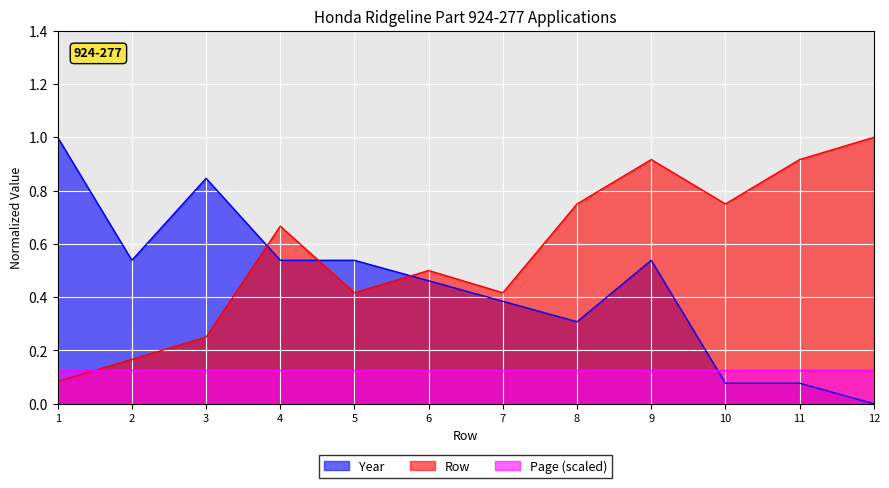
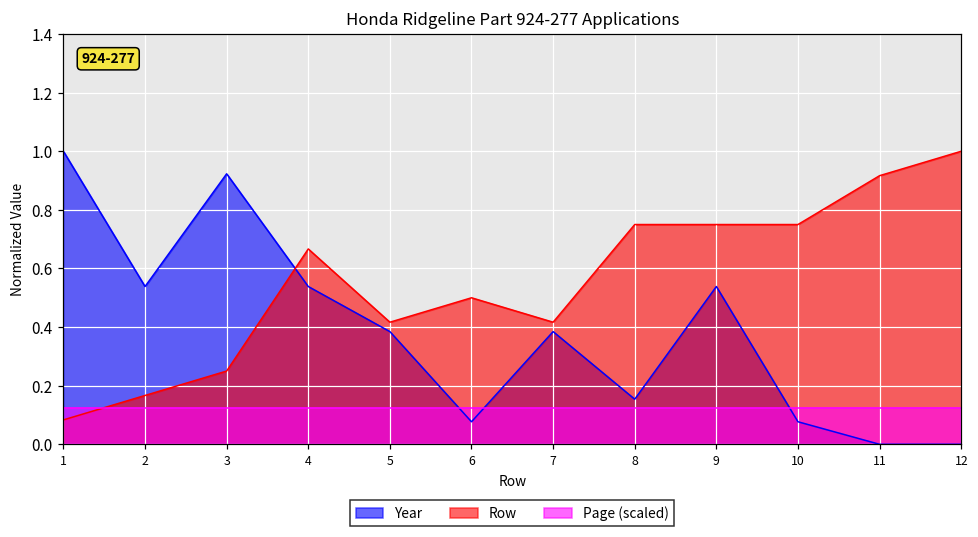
  {
    "Year": {
      "1": 1.00,
      "2": 0.54,
-     "3": 0.85,
+     "3": 0.92,
      "4": 0.54,
-     "5": 0.54,
-     "6": 0.46,
+     "5": 0.38,
+     "6": 0.08,
      "7": 0.38,
-     "8": 0.31,
+     "8": 0.15,
      "9": 0.54,
      "10": 0.08,
-     "11": 0.08,
+     "11": 0.00,
      "12": 0.00
    },
    "Row": {
      "1": 0.08,
      "2": 0.17,
      "3": 0.25,
      "4": 0.67,
      "5": 0.42,
      "6": 0.50,
      "7": 0.42,
      "8": 0.75,
-     "9": 0.92,
+     "9": 0.75,
      "10": 0.75,
      "11": 0.92,
      "12": 1.00
    },
    "Page (scaled)": {
      "1": 0.13,
      "2": 0.13,
      "3": 0.13,
      "4": 0.13,
      "5": 0.13,
      "6": 0.13,
      "7": 0.13,
      "8": 0.13,
      "9": 0.13,
      "10": 0.13,
      "11": 0.13,
      "12": 0.13
    }
  }
